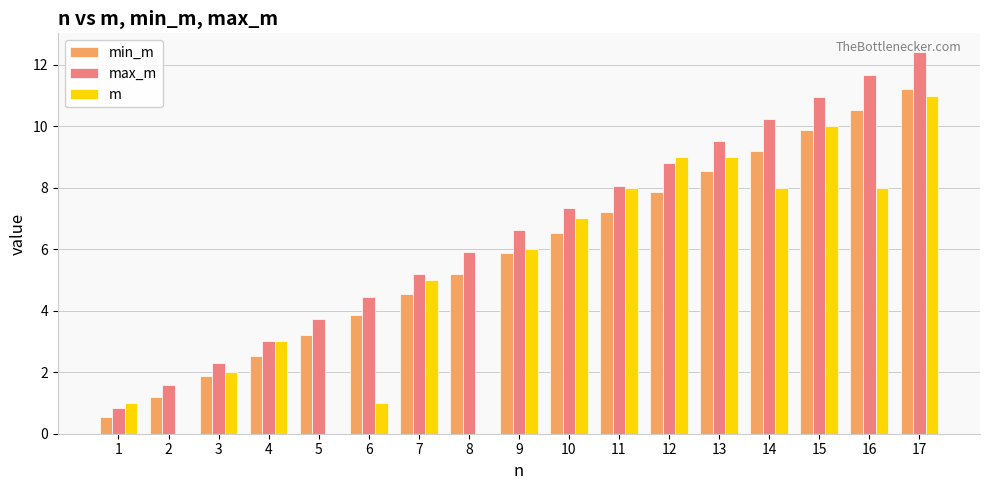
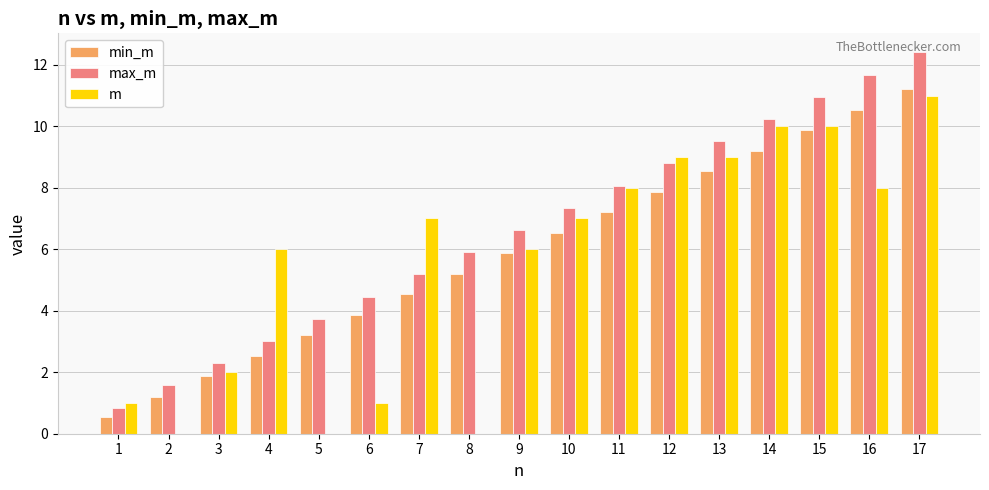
  {
    "m": {
      "1": 1,
      "2": 0,
      "3": 2,
-     "4": 3,
+     "4": 6,
      "5": 0,
      "6": 1,
-     "7": 5,
+     "7": 7,
      "8": 0,
      "9": 6,
      "10": 7,
      "11": 8,
      "12": 9,
      "13": 9,
-     "14": 8,
+     "14": 10,
      "15": 10,
      "16": 8,
      "17": 11
    }
  }
